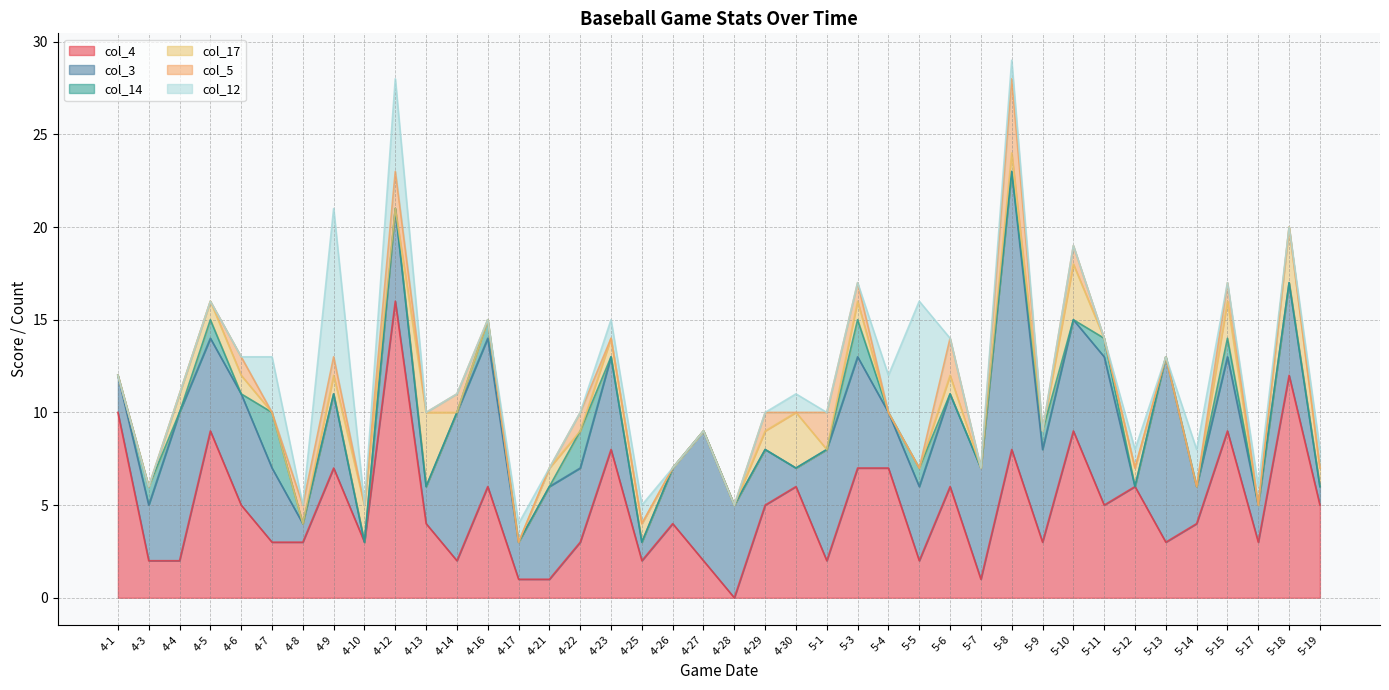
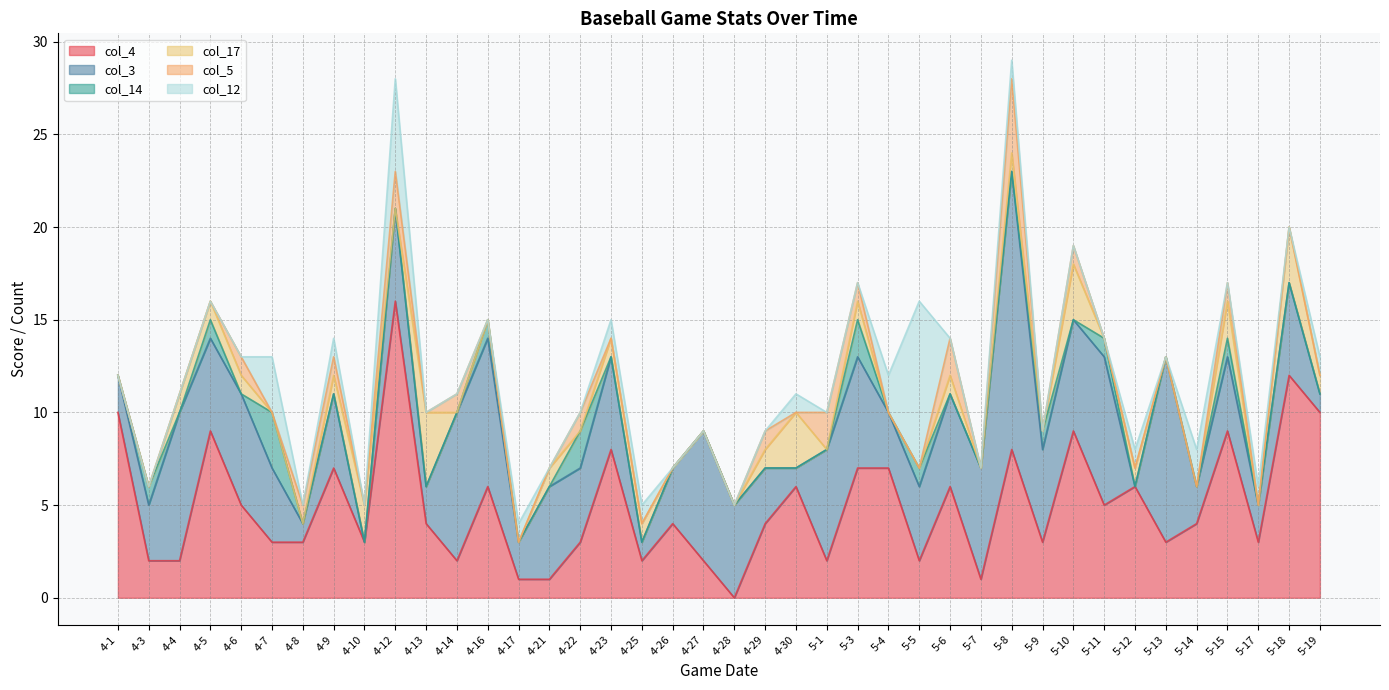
  {
    "col_4": {
      "4-1": 10,
      "4-3": 2,
      "4-4": 2,
      "4-5": 9,
      "4-6": 5,
      "4-7": 3,
      "4-8": 3,
      "4-9": 7,
      "4-12": 16,
      "4-13": 4,
      "4-14": 2,
      "4-16": 6,
      "4-17": 1,
      "4-21": 1,
      "4-22": 3,
      "4-23": 8,
      "4-25": 2,
      "4-26": 4,
      "4-27": 2,
      "4-28": 0,
-     "4-29": 5,
+     "4-29": 4,
      "4-30": 6,
      "5-1": 2,
      "5-3": 7,
      "5-4": 7,
      "5-5": 2,
      "5-6": 6,
      "5-7": 1,
      "5-8": 8,
      "5-9": 3,
      "5-10": 9,
      "5-11": 5,
      "5-13": 3,
      "5-14": 4,
      "5-15": 9,
      "5-17": 3,
      "5-18": 12,
-     "5-19": 5
+     "5-19": 10
    },
    "col_12": {
      "4-7": 3,
-     "4-9": 8,
+     "4-9": 1,
      "4-12": 5,
      "4-17": 1,
      "4-23": 1,
      "4-25": 1,
      "4-30": 1,
      "5-4": 2,
      "5-5": 9,
      "5-8": 1,
      "5-12": 1,
      "5-14": 2,
      "5-17": 1,
      "5-19": 1
    }
  }
